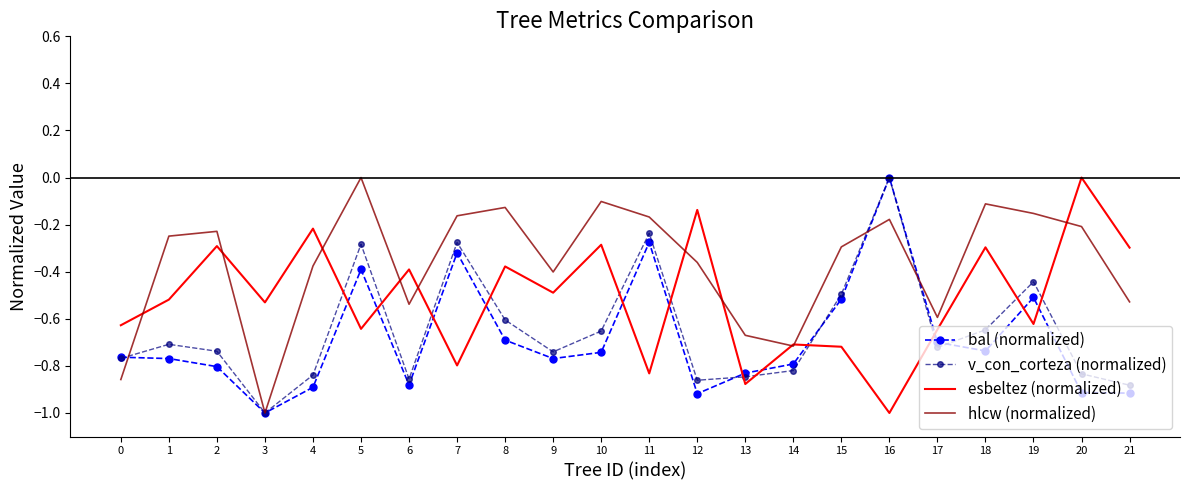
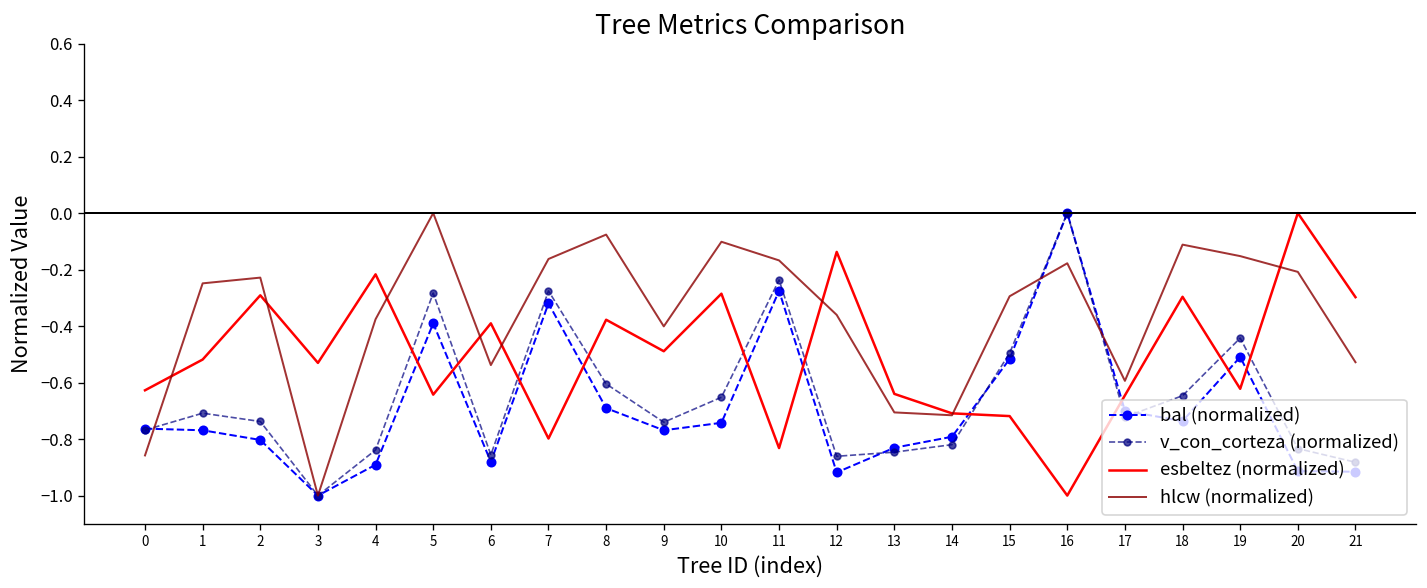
  {
    "bal (normalized)": {
      "1": -0.77,
      "2": -0.80,
      "4": -0.89,
      "5": -0.39,
      "6": -0.88,
      "7": -0.32,
      "8": -0.69,
      "9": -0.77,
      "10": -0.74,
      "11": -0.28,
      "12": -0.92,
      "13": -0.83,
      "14": -0.79,
      "15": -0.52,
      "19": -0.51
    },
    "v_con_corteza (normalized)": {
      "1": -0.71,
      "2": -0.74,
      "4": -0.84,
      "5": -0.28,
      "6": -0.86,
      "7": -0.28,
      "8": -0.60,
      "9": -0.74,
      "10": -0.65,
      "11": -0.24,
      "12": -0.86,
      "13": -0.85,
      "14": -0.82,
      "15": -0.50,
      "19": -0.44
    },
    "esbeltez (normalized)": {
      "0": -0.63,
      "1": -0.52,
      "2": -0.29,
      "3": -0.53,
      "4": -0.22,
      "5": -0.64,
      "6": -0.39,
      "7": -0.80,
      "8": -0.38,
      "9": -0.49,
      "10": -0.29,
      "11": -0.83,
      "12": -0.14,
-     "13": -0.88,
+     "13": -0.64,
      "15": -0.72,
      "16": -1.00,
      "18": -0.30,
      "19": -0.62,
      "20": 0.00,
      "21": -0.30
    },
    "hlcw (normalized)": {
      "0": -0.86,
      "1": -0.25,
      "2": -0.23,
      "4": -0.38,
      "5": 0.00,
      "6": -0.54,
      "7": -0.16,
-     "8": -0.13,
+     "8": -0.08,
      "9": -0.40,
      "10": -0.10,
      "11": -0.17,
      "12": -0.36,
-     "13": -0.67,
+     "13": -0.71,
      "15": -0.29,
      "16": -0.18,
      "17": -0.59,
      "18": -0.11,
      "19": -0.15,
      "20": -0.21,
      "21": -0.53
    }
  }
